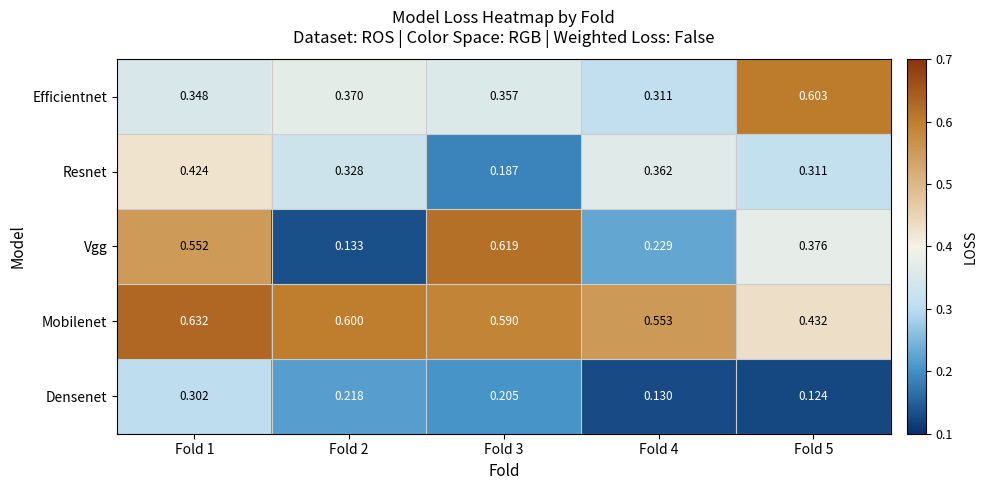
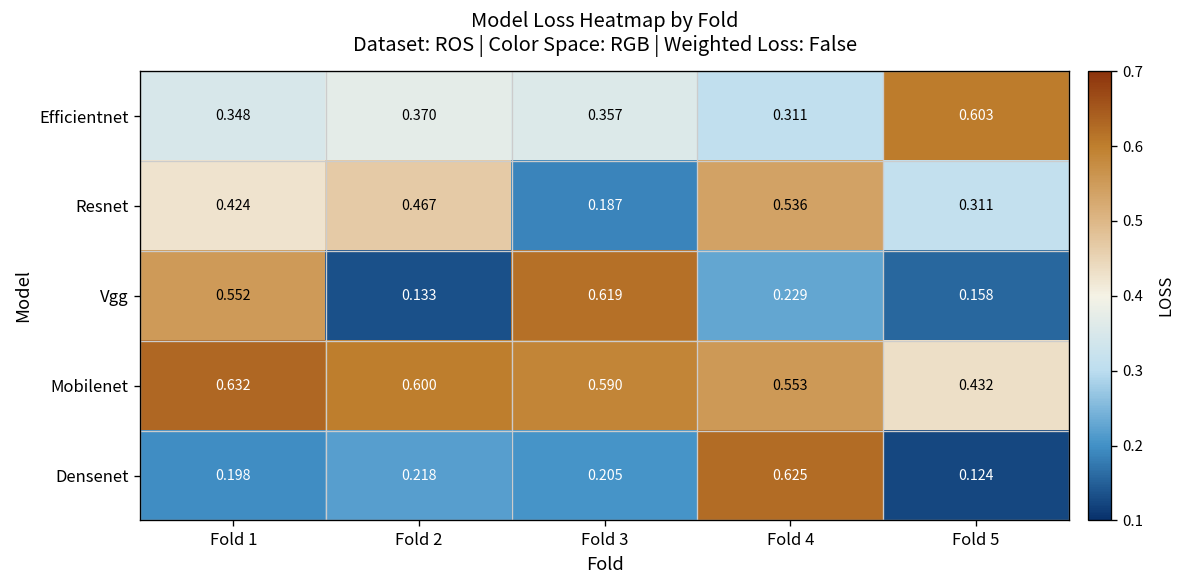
  {
    "Efficientnet": {
      "Fold 1": 0.348,
      "Fold 2": 0.370,
      "Fold 3": 0.357,
      "Fold 4": 0.311,
      "Fold 5": 0.603
    },
    "Resnet": {
      "Fold 1": 0.424,
-     "Fold 2": 0.328,
+     "Fold 2": 0.467,
      "Fold 3": 0.187,
-     "Fold 4": 0.362,
+     "Fold 4": 0.536,
      "Fold 5": 0.311
    },
    "Vgg": {
      "Fold 1": 0.552,
      "Fold 2": 0.133,
      "Fold 3": 0.619,
      "Fold 4": 0.229,
-     "Fold 5": 0.376
+     "Fold 5": 0.158
    },
    "Mobilenet": {
      "Fold 1": 0.632,
      "Fold 2": 0.600,
      "Fold 3": 0.590,
      "Fold 4": 0.553,
      "Fold 5": 0.432
    },
    "Densenet": {
-     "Fold 1": 0.302,
+     "Fold 1": 0.198,
      "Fold 2": 0.218,
      "Fold 3": 0.205,
-     "Fold 4": 0.130,
+     "Fold 4": 0.625,
      "Fold 5": 0.124
    }
  }
